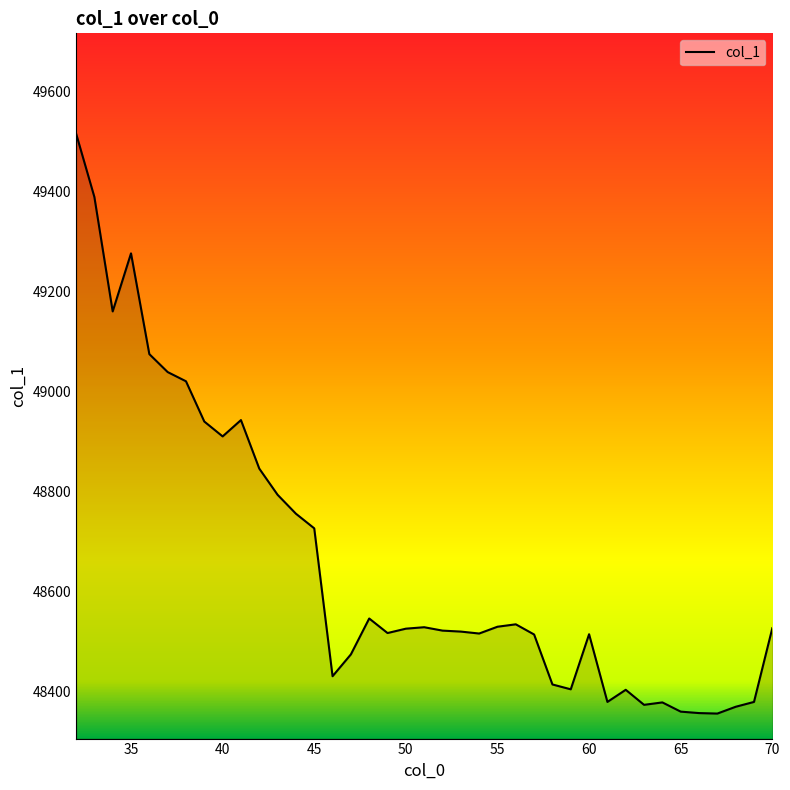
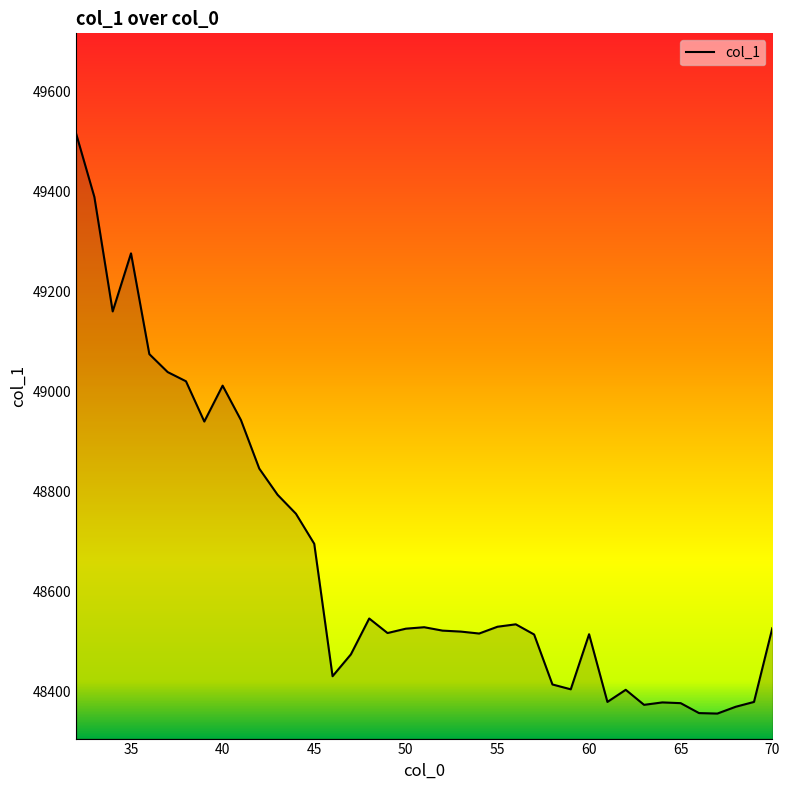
  {
    "35": 49280,
-   "40": 48910,
-   "45": 48730,
+   "40": 49010,
+   "45": 48700,
    "50": 48530,
    "55": 48530,
    "60": 48510,
-   "65": 48360,
+   "65": 48380,
    "70": 48530
  }
